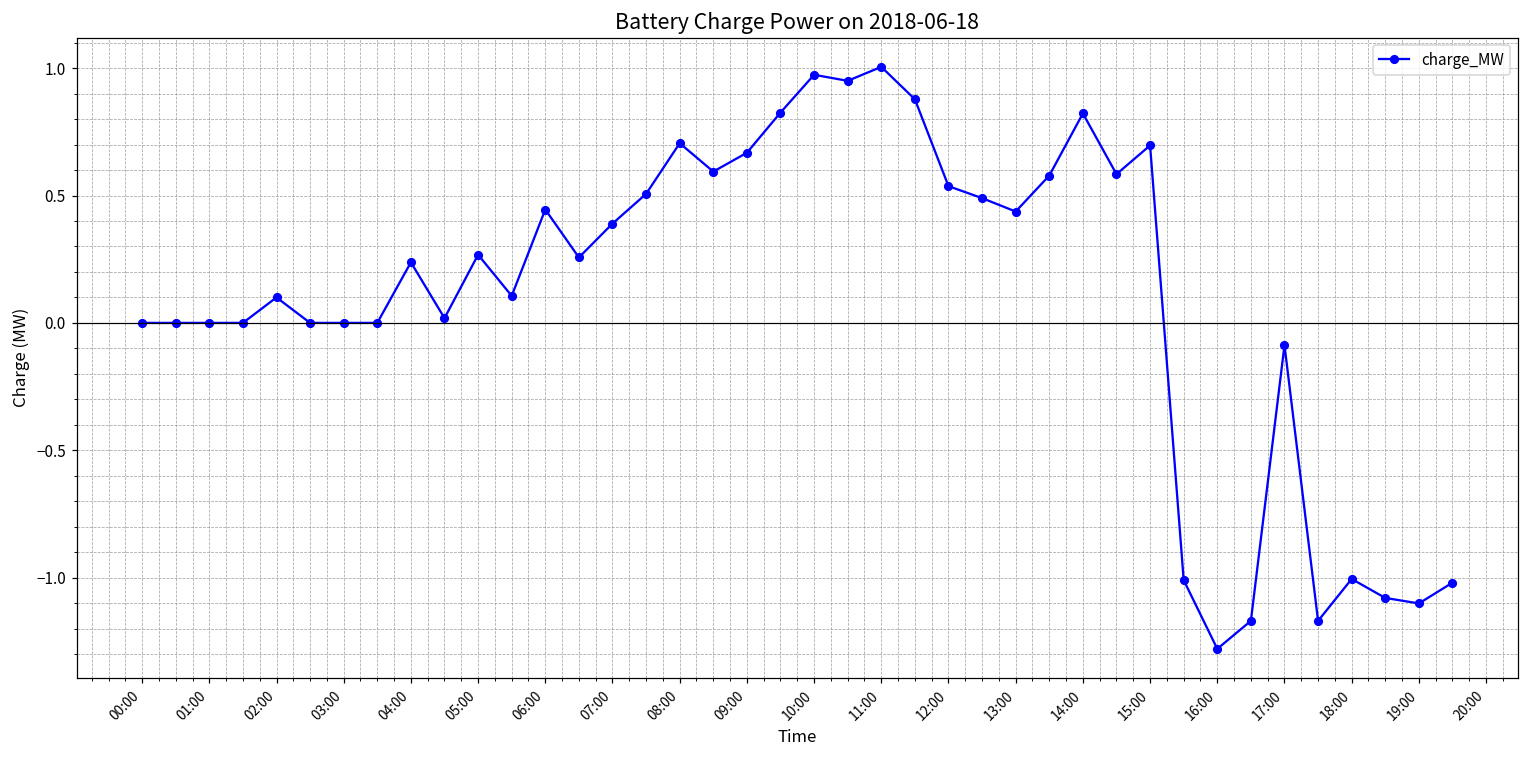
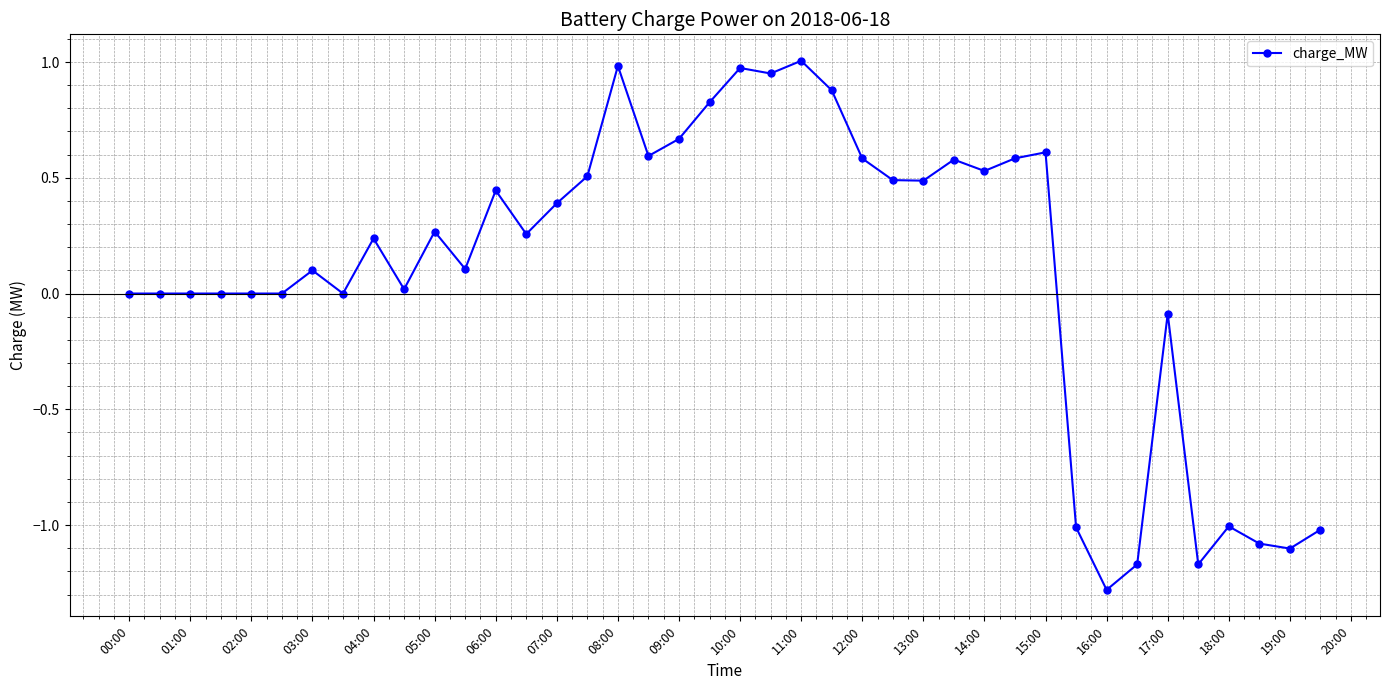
  {
    "00:00": 0.00,
    "01:00": 0.00,
-   "02:00": 0.1,
-   "03:00": 0.0,
+   "02:00": 0.0,
+   "03:00": 0.1,
    "04:00": 0.24,
    "05:00": 0.27,
    "06:00": 0.45,
    "07:00": 0.39,
-   "08:00": 0.71,
+   "08:00": 0.98,
    "09:00": 0.67,
    "10:00": 0.97,
    "11:00": 1.01,
-   "12:00": 0.54,
-   "13:00": 0.44,
-   "14:00": 0.82,
-   "15:00": 0.70,
+   "12:00": 0.58,
+   "13:00": 0.49,
+   "14:00": 0.53,
+   "15:00": 0.61,
    "16:00": -1.28,
    "17:00": -0.09,
    "18:00": -1.01,
    "19:00": -1.10
  }
